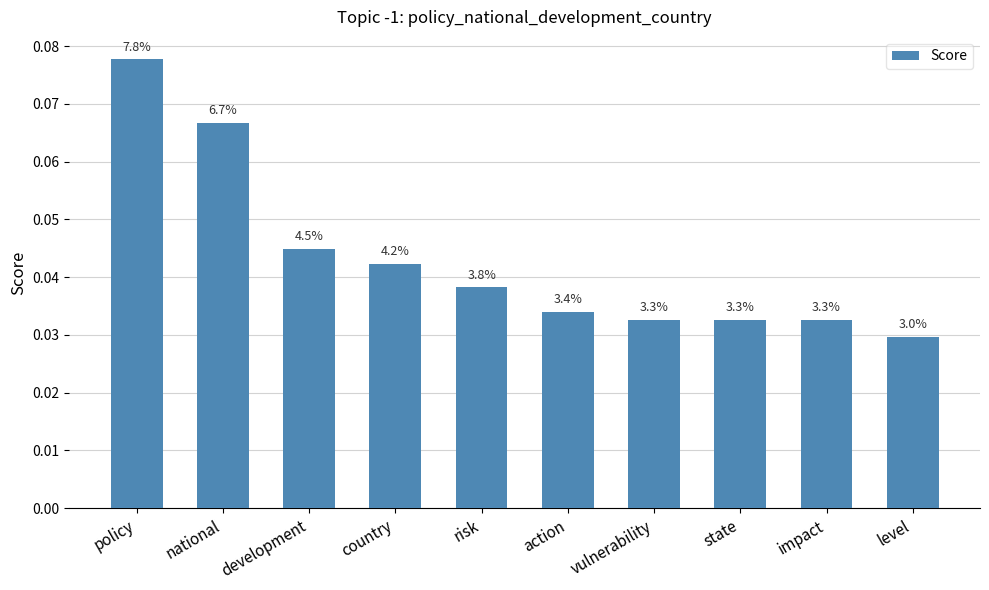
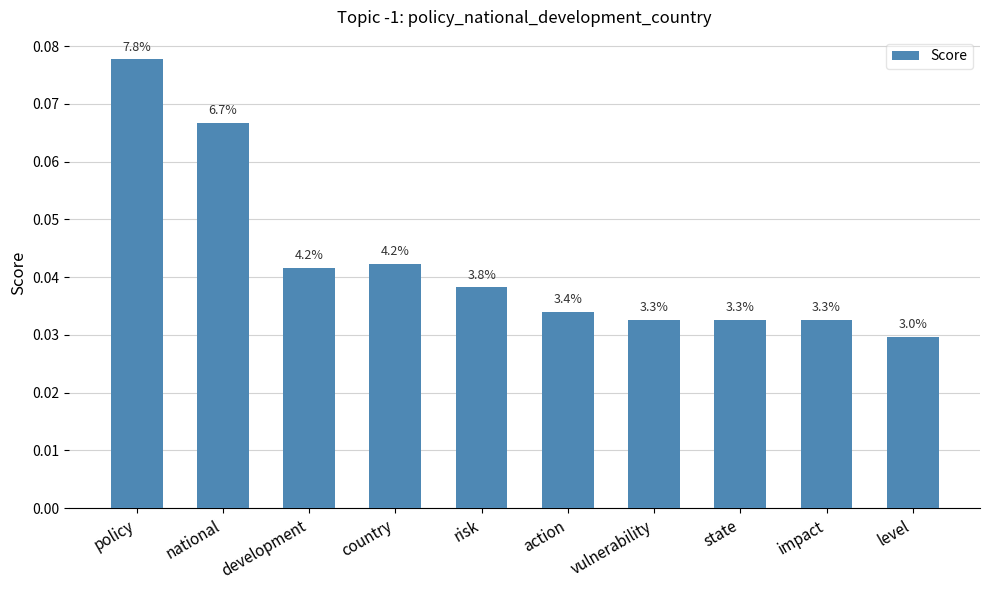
  {
    "policy": "7.8%",
    "national": "6.7%",
-   "development": "4.5%",
+   "development": "4.2%",
    "country": "4.2%",
    "risk": "3.8%",
    "action": "3.4%",
    "vulnerability": "3.3%",
    "state": "3.3%",
    "impact": "3.3%",
    "level": "3.0%"
  }
